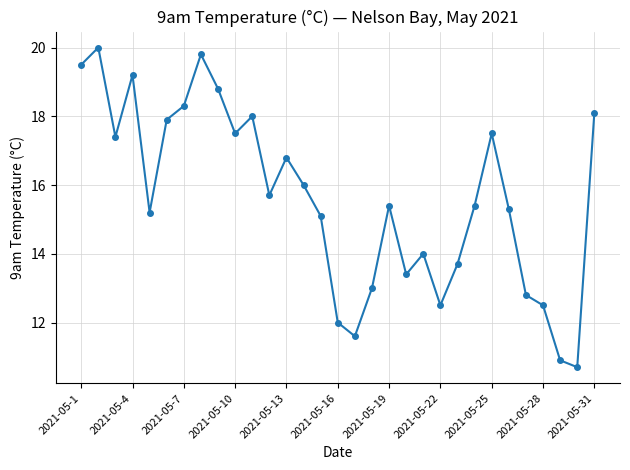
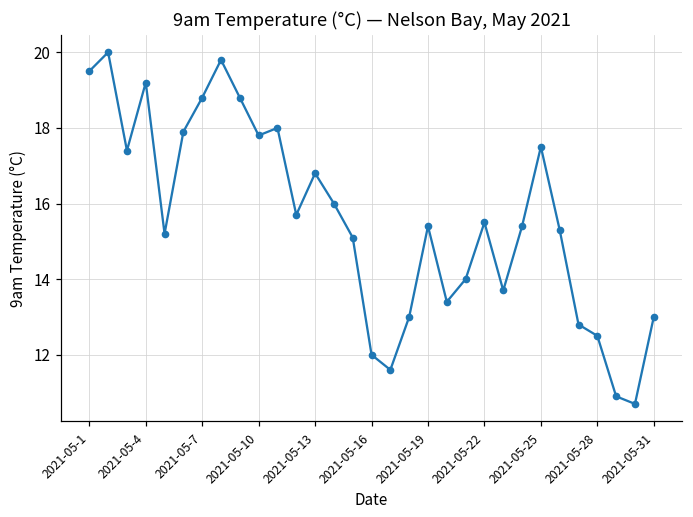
  {
    "2021-05-1": 19.5,
    "2021-05-4": 19.2,
-   "2021-05-7": 18.3,
-   "2021-05-10": 17.5,
+   "2021-05-7": 18.8,
+   "2021-05-10": 17.8,
    "2021-05-13": 16.8,
    "2021-05-16": 12.0,
    "2021-05-19": 15.4,
-   "2021-05-22": 12.5,
+   "2021-05-22": 15.5,
    "2021-05-25": 17.5,
    "2021-05-28": 12.5,
-   "2021-05-31": 18.1
+   "2021-05-31": 13.0
  }
